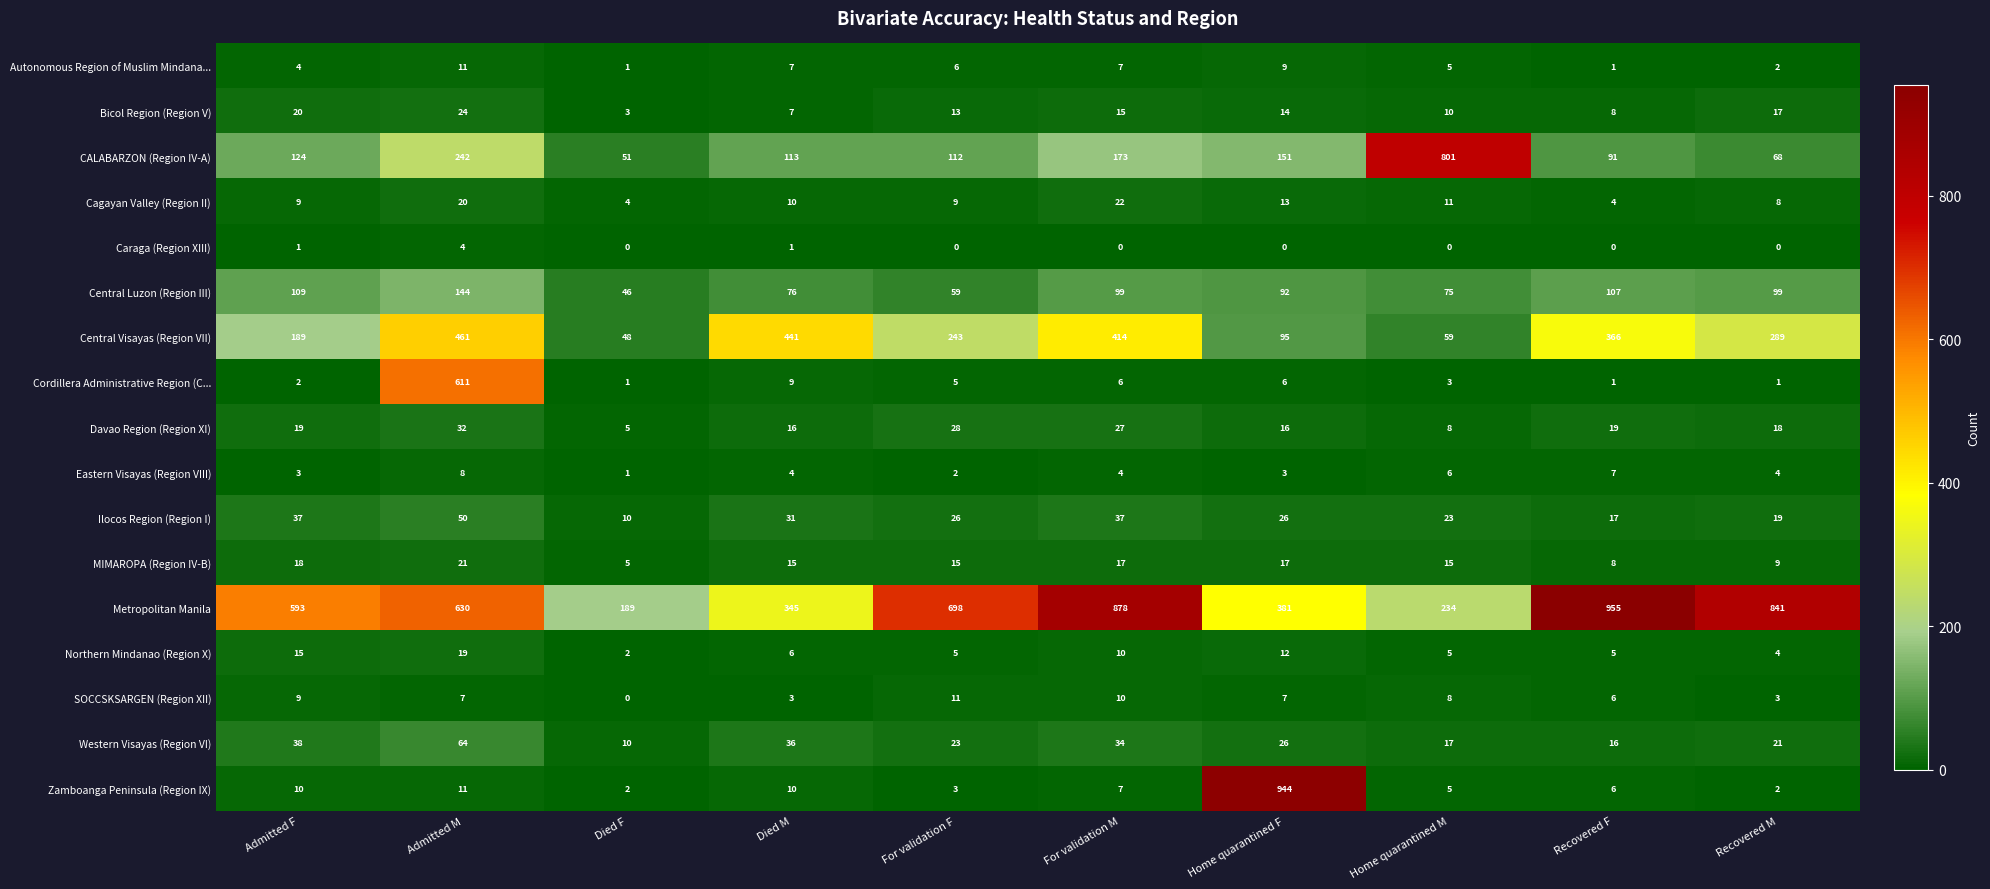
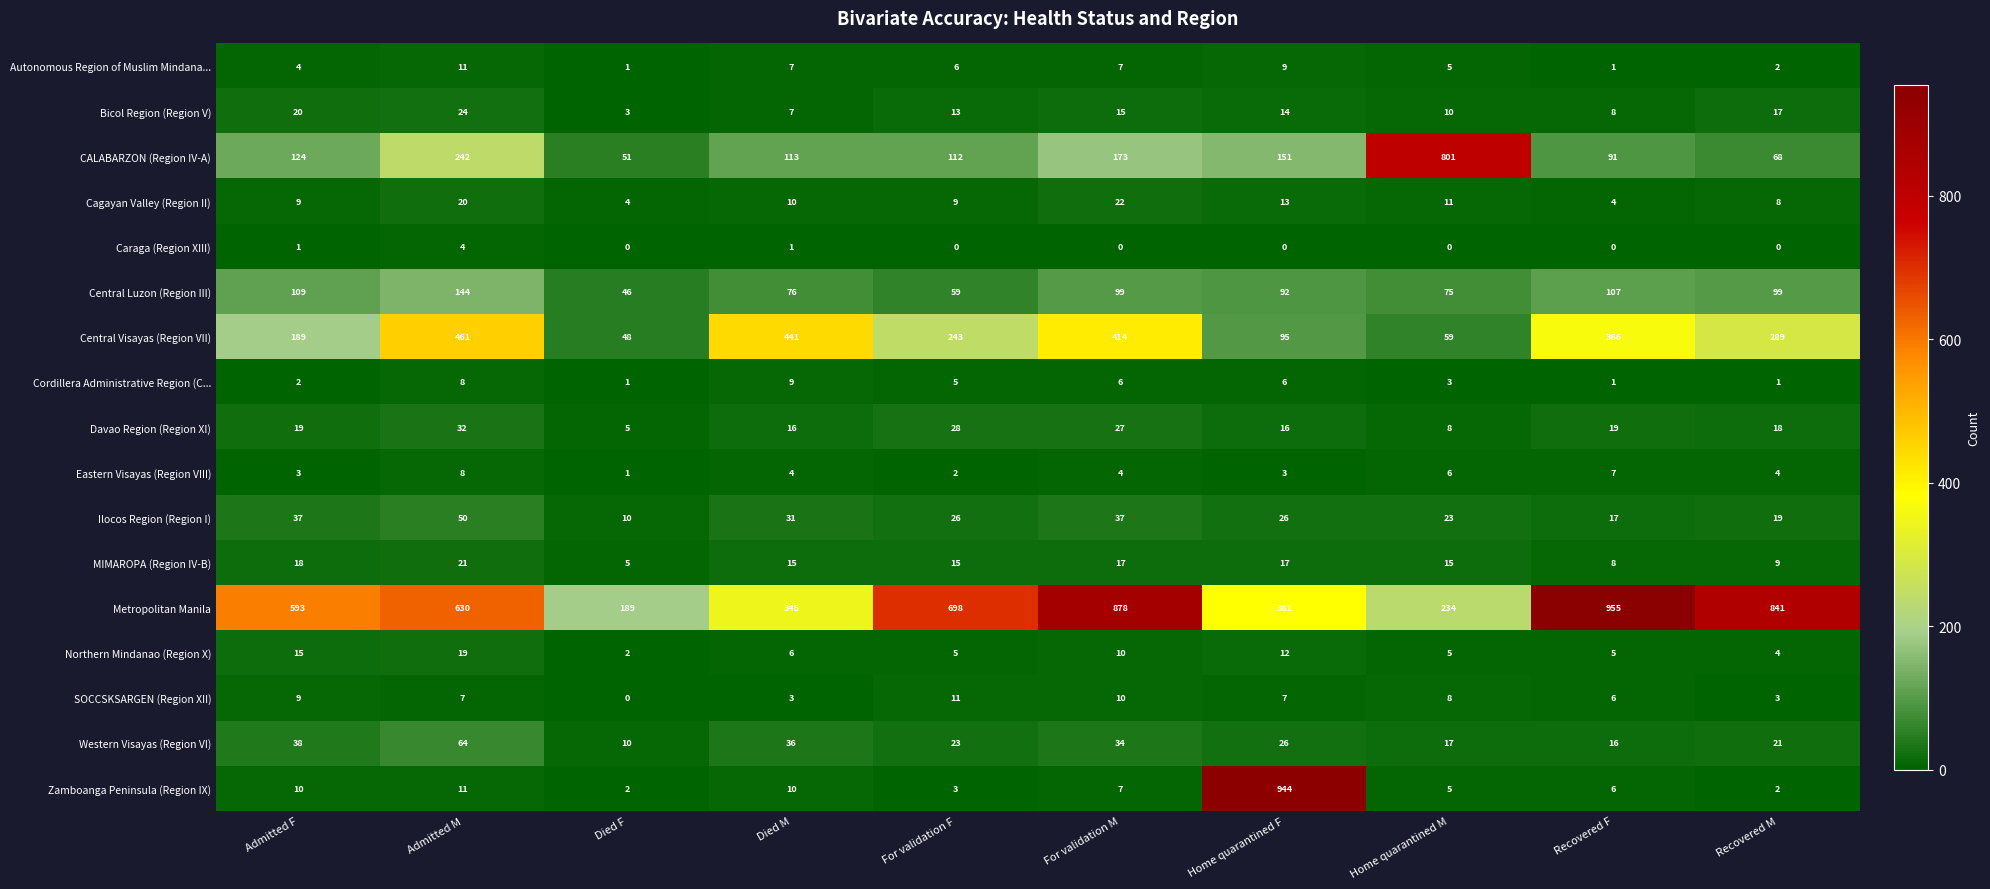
  {
    "Autonomous Region of Muslim Mindana...": {
      "Admitted F": 4,
      "Admitted M": 11,
      "Died F": 1,
      "Died M": 7,
      "For validation F": 6,
      "For validation M": 7,
      "Home quarantined F": 9,
      "Home quarantined M": 5,
      "Recovered F": 1,
      "Recovered M": 2
    },
    "Bicol Region (Region V)": {
      "Admitted F": 20,
      "Admitted M": 24,
      "Died F": 3,
      "Died M": 7,
      "For validation F": 13,
      "For validation M": 15,
      "Home quarantined F": 14,
      "Home quarantined M": 10,
      "Recovered F": 8,
      "Recovered M": 17
    },
    "CALABARZON (Region IV-A)": {
      "Admitted F": 124,
      "Admitted M": 242,
      "Died F": 51,
      "Died M": 113,
      "For validation F": 112,
      "For validation M": 173,
      "Home quarantined F": 151,
      "Home quarantined M": 801,
      "Recovered F": 91,
      "Recovered M": 68
    },
    "Cagayan Valley (Region II)": {
      "Admitted F": 9,
      "Admitted M": 20,
      "Died F": 4,
      "Died M": 10,
      "For validation F": 9,
      "For validation M": 22,
      "Home quarantined F": 13,
      "Home quarantined M": 11,
      "Recovered F": 4,
      "Recovered M": 8
    },
    "Caraga (Region XIII)": {
      "Admitted F": 1,
      "Admitted M": 4,
      "Died F": 0,
      "Died M": 1,
      "For validation F": 0,
      "For validation M": 0,
      "Home quarantined F": 0,
      "Home quarantined M": 0,
      "Recovered F": 0,
      "Recovered M": 0
    },
    "Central Luzon (Region III)": {
      "Admitted F": 109,
      "Admitted M": 144,
      "Died F": 46,
      "Died M": 76,
      "For validation F": 59,
      "For validation M": 99,
      "Home quarantined F": 92,
      "Home quarantined M": 75,
      "Recovered F": 107,
      "Recovered M": 99
    },
    "Central Visayas (Region VII)": {
      "Admitted F": 189,
      "Admitted M": 461,
      "Died F": 48,
      "Died M": 441,
      "For validation F": 243,
      "For validation M": 414,
      "Home quarantined F": 95,
      "Home quarantined M": 59,
      "Recovered F": 366,
      "Recovered M": 289
    },
    "Cordillera Administrative Region (C...": {
      "Admitted F": 2,
-     "Admitted M": 611,
+     "Admitted M": 8,
      "Died F": 1,
      "Died M": 9,
      "For validation F": 5,
      "For validation M": 6,
      "Home quarantined F": 6,
      "Home quarantined M": 3,
      "Recovered F": 1,
      "Recovered M": 1
    },
    "Davao Region (Region XI)": {
      "Admitted F": 19,
      "Admitted M": 32,
      "Died F": 5,
      "Died M": 16,
      "For validation F": 28,
      "For validation M": 27,
      "Home quarantined F": 16,
      "Home quarantined M": 8,
      "Recovered F": 19,
      "Recovered M": 18
    },
    "Eastern Visayas (Region VIII)": {
      "Admitted F": 3,
      "Admitted M": 8,
      "Died F": 1,
      "Died M": 4,
      "For validation F": 2,
      "For validation M": 4,
      "Home quarantined F": 3,
      "Home quarantined M": 6,
      "Recovered F": 7,
      "Recovered M": 4
    },
    "Ilocos Region (Region I)": {
      "Admitted F": 37,
      "Admitted M": 50,
      "Died F": 10,
      "Died M": 31,
      "For validation F": 26,
      "For validation M": 37,
      "Home quarantined F": 26,
      "Home quarantined M": 23,
      "Recovered F": 17,
      "Recovered M": 19
    },
    "MIMAROPA (Region IV-B)": {
      "Admitted F": 18,
      "Admitted M": 21,
      "Died F": 5,
      "Died M": 15,
      "For validation F": 15,
      "For validation M": 17,
      "Home quarantined F": 17,
      "Home quarantined M": 15,
      "Recovered F": 8,
      "Recovered M": 9
    },
    "Metropolitan Manila": {
      "Admitted F": 593,
      "Admitted M": 630,
      "Died F": 189,
      "Died M": 345,
      "For validation F": 698,
      "For validation M": 878,
      "Home quarantined F": 381,
      "Home quarantined M": 234,
      "Recovered F": 955,
      "Recovered M": 841
    },
    "Northern Mindanao (Region X)": {
      "Admitted F": 15,
      "Admitted M": 19,
      "Died F": 2,
      "Died M": 6,
      "For validation F": 5,
      "For validation M": 10,
      "Home quarantined F": 12,
      "Home quarantined M": 5,
      "Recovered F": 5,
      "Recovered M": 4
    },
    "SOCCSKSARGEN (Region XII)": {
      "Admitted F": 9,
      "Admitted M": 7,
      "Died F": 0,
      "Died M": 3,
      "For validation F": 11,
      "For validation M": 10,
      "Home quarantined F": 7,
      "Home quarantined M": 8,
      "Recovered F": 6,
      "Recovered M": 3
    },
    "Western Visayas (Region VI)": {
      "Admitted F": 38,
      "Admitted M": 64,
      "Died F": 10,
      "Died M": 36,
      "For validation F": 23,
      "For validation M": 34,
      "Home quarantined F": 26,
      "Home quarantined M": 17,
      "Recovered F": 16,
      "Recovered M": 21
    },
    "Zamboanga Peninsula (Region IX)": {
      "Admitted F": 10,
      "Admitted M": 11,
      "Died F": 2,
      "Died M": 10,
      "For validation F": 3,
      "For validation M": 7,
      "Home quarantined F": 944,
      "Home quarantined M": 5,
      "Recovered F": 6,
      "Recovered M": 2
    }
  }
